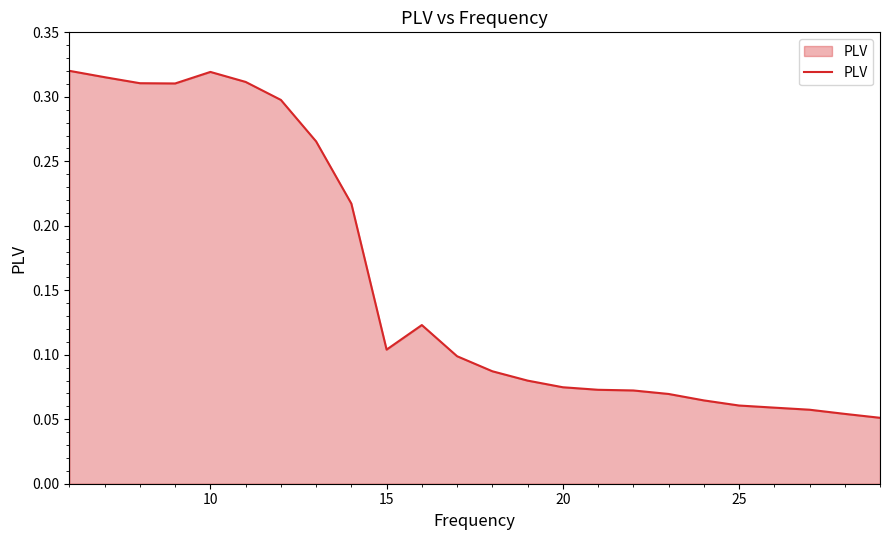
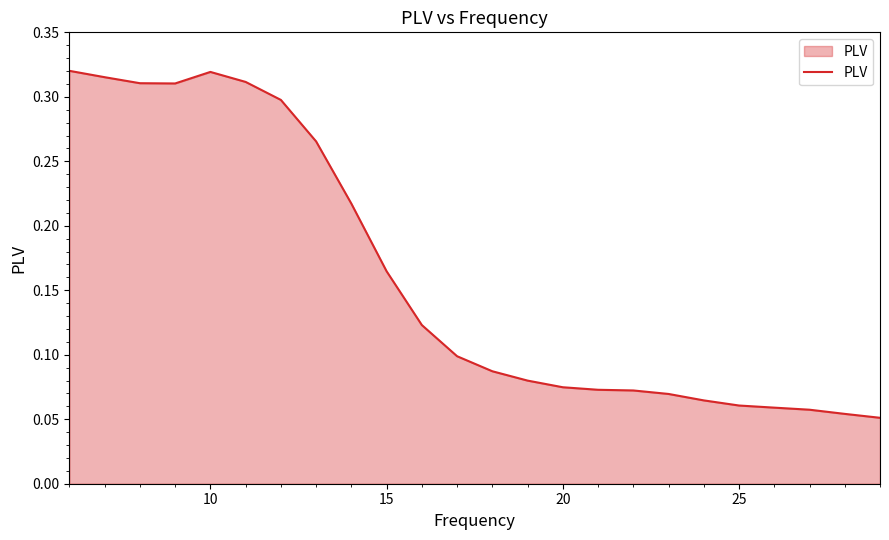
  {
    "10": 0.319,
-   "15": 0.104,
+   "15": 0.165,
    "20": 0.075,
    "25": 0.061
  }
